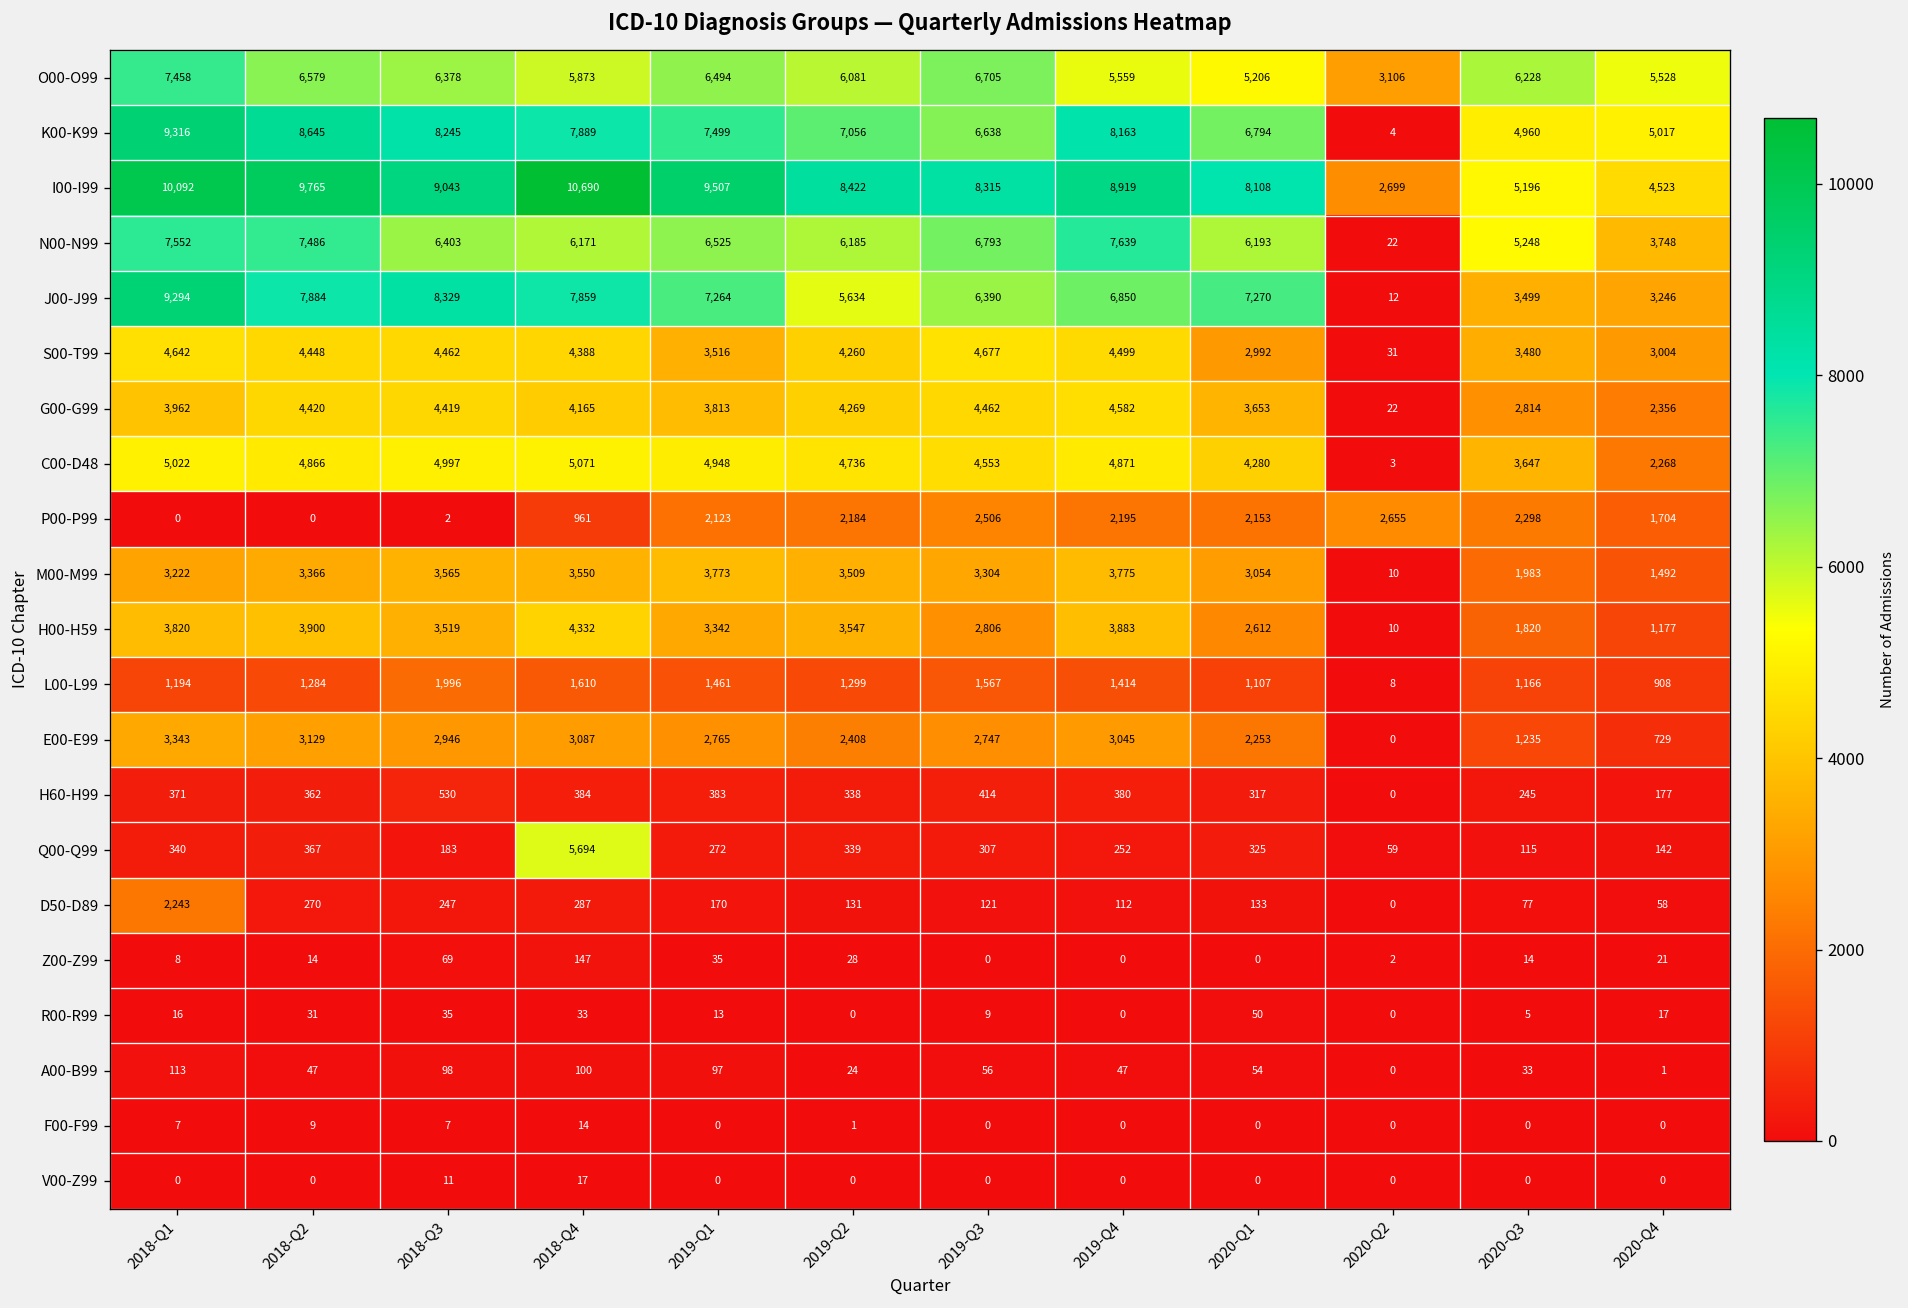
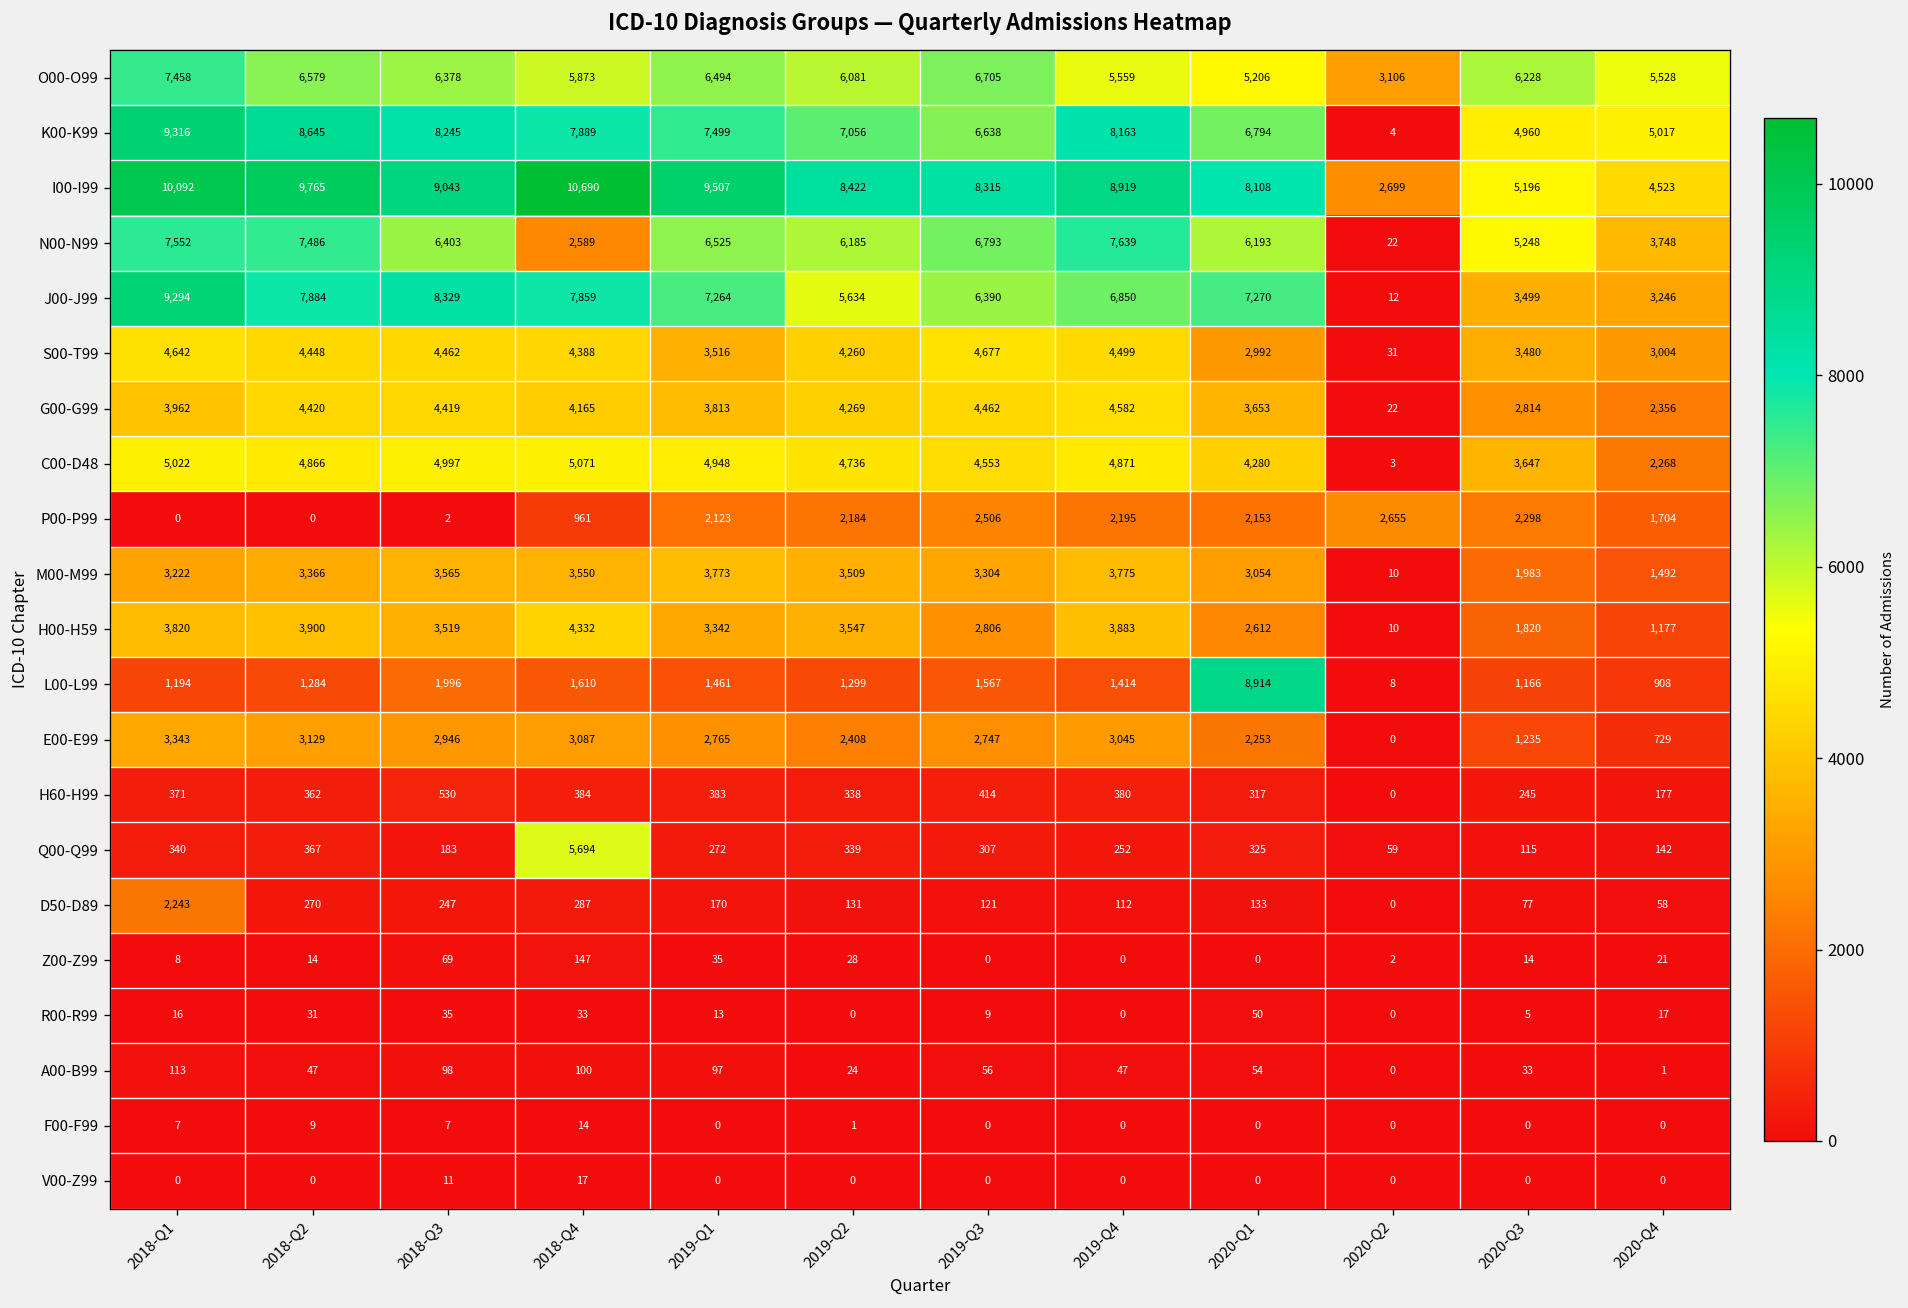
  {
    "N00-N99": {
      "2018-Q1": "7,552",
      "2018-Q2": "7,486",
      "2018-Q3": "6,403",
-     "2018-Q4": "6,171",
+     "2018-Q4": "2,589",
      "2019-Q1": "6,525",
      "2019-Q2": "6,185",
      "2019-Q3": "6,793",
      "2019-Q4": "7,639",
      "2020-Q1": "6,193",
      "2020-Q2": "22",
      "2020-Q3": "5,248",
      "2020-Q4": "3,748"
    },
    "L00-L99": {
      "2018-Q1": "1,194",
      "2018-Q2": "1,284",
      "2018-Q3": "1,996",
      "2018-Q4": "1,610",
      "2019-Q1": "1,461",
      "2019-Q2": "1,299",
      "2019-Q3": "1,567",
      "2019-Q4": "1,414",
-     "2020-Q1": "1,107",
+     "2020-Q1": "8,914",
      "2020-Q2": "8",
      "2020-Q3": "1,166",
      "2020-Q4": "908"
    }
  }
